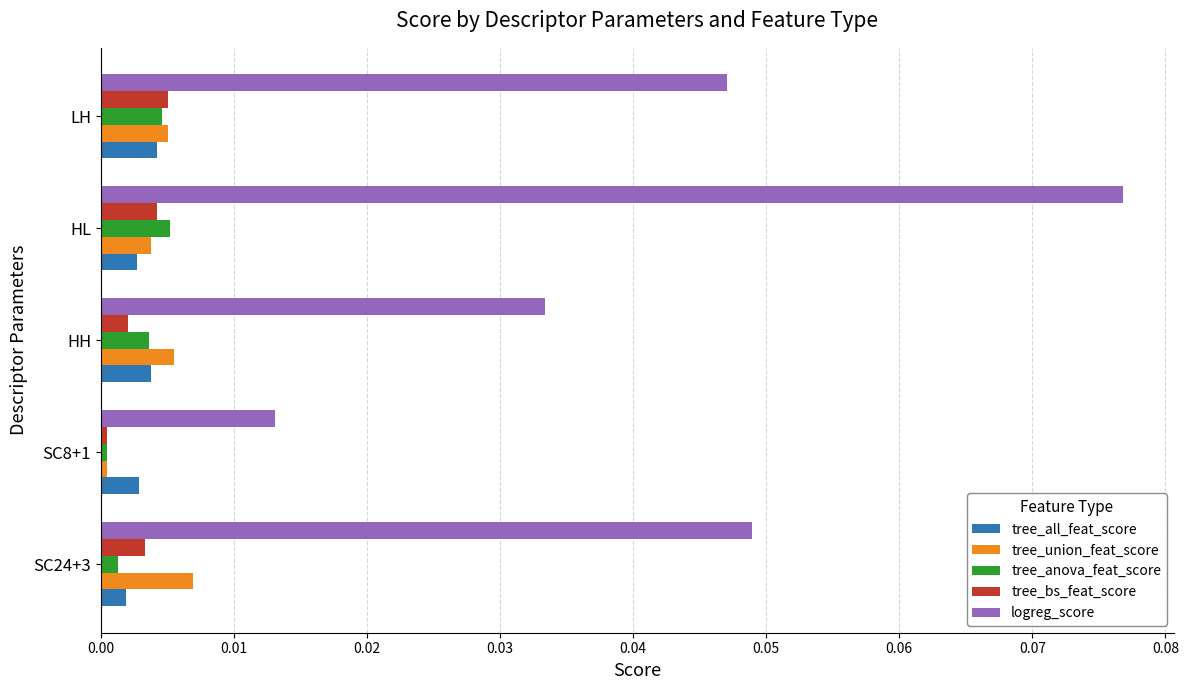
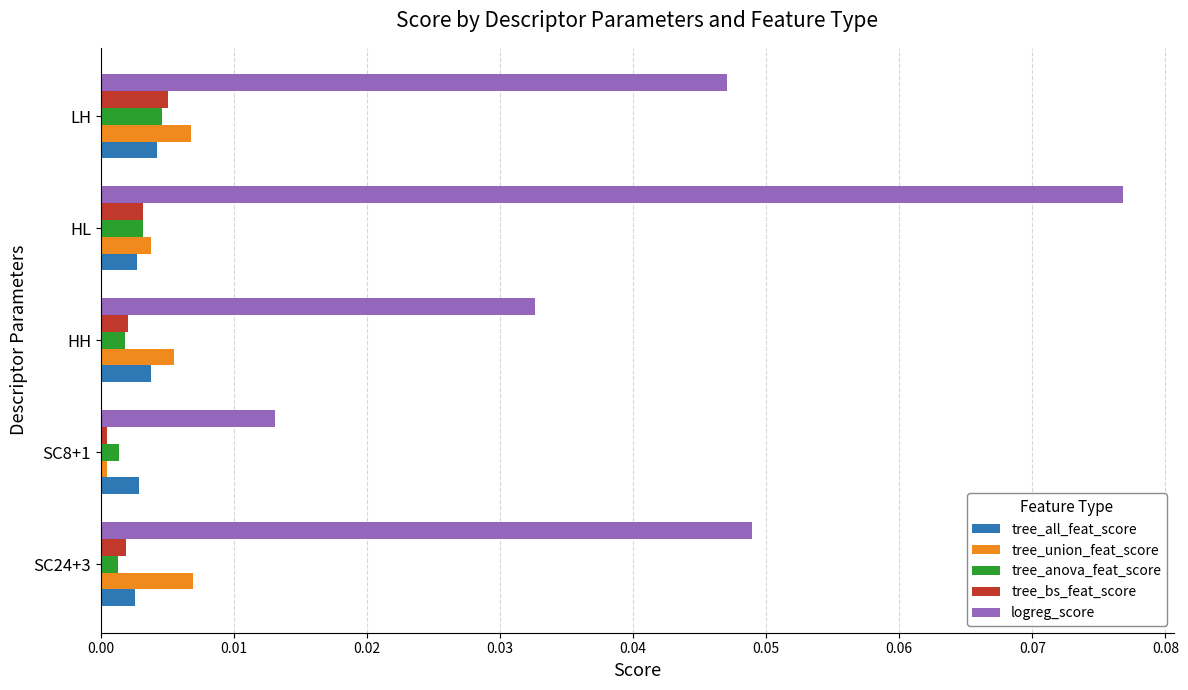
  {
    "tree_all_feat_score": {
      "LH": 0.0042,
      "HL": 0.0027,
      "HH": 0.0038,
      "SC8+1": 0.0029,
-     "SC24+3": 0.0019
+     "SC24+3": 0.0026
    },
    "tree_union_feat_score": {
-     "LH": 0.0051,
+     "LH": 0.0068,
      "HL": 0.0038,
      "HH": 0.0055,
      "SC8+1": 0.0004,
      "SC24+3": 0.0069
    },
    "tree_anova_feat_score": {
      "LH": 0.0046,
-     "HL": 0.0052,
-     "HH": 0.0036,
-     "SC8+1": 0.0005,
+     "HL": 0.0032,
+     "HH": 0.0018,
+     "SC8+1": 0.0014,
      "SC24+3": 0.0013
    },
    "tree_bs_feat_score": {
      "LH": 0.0051,
-     "HL": 0.0042,
+     "HL": 0.0032,
      "HH": 0.0021,
      "SC8+1": 0.0004,
-     "SC24+3": 0.0033
+     "SC24+3": 0.0019
    },
    "logreg_score": {
      "LH": 0.0471,
      "HL": 0.0768,
-     "HH": 0.0333,
+     "HH": 0.0327,
      "SC8+1": 0.0131,
      "SC24+3": 0.0490
    }
  }
